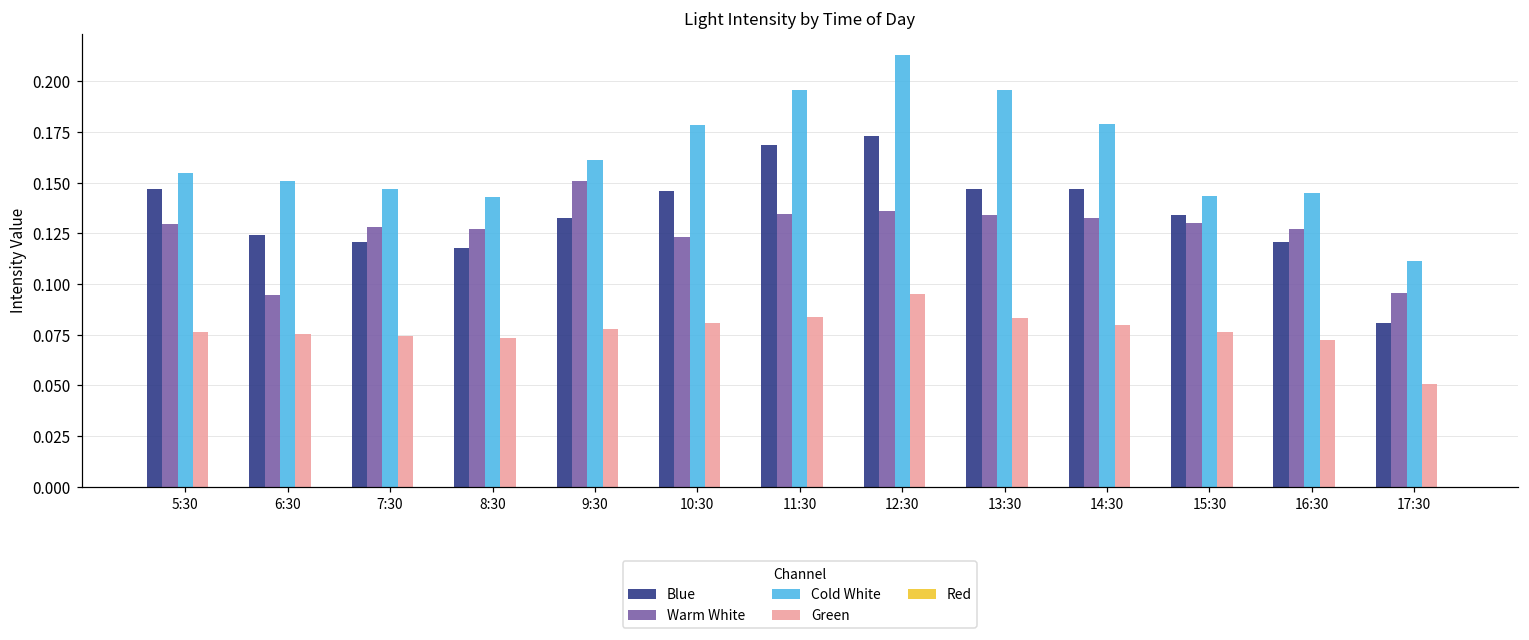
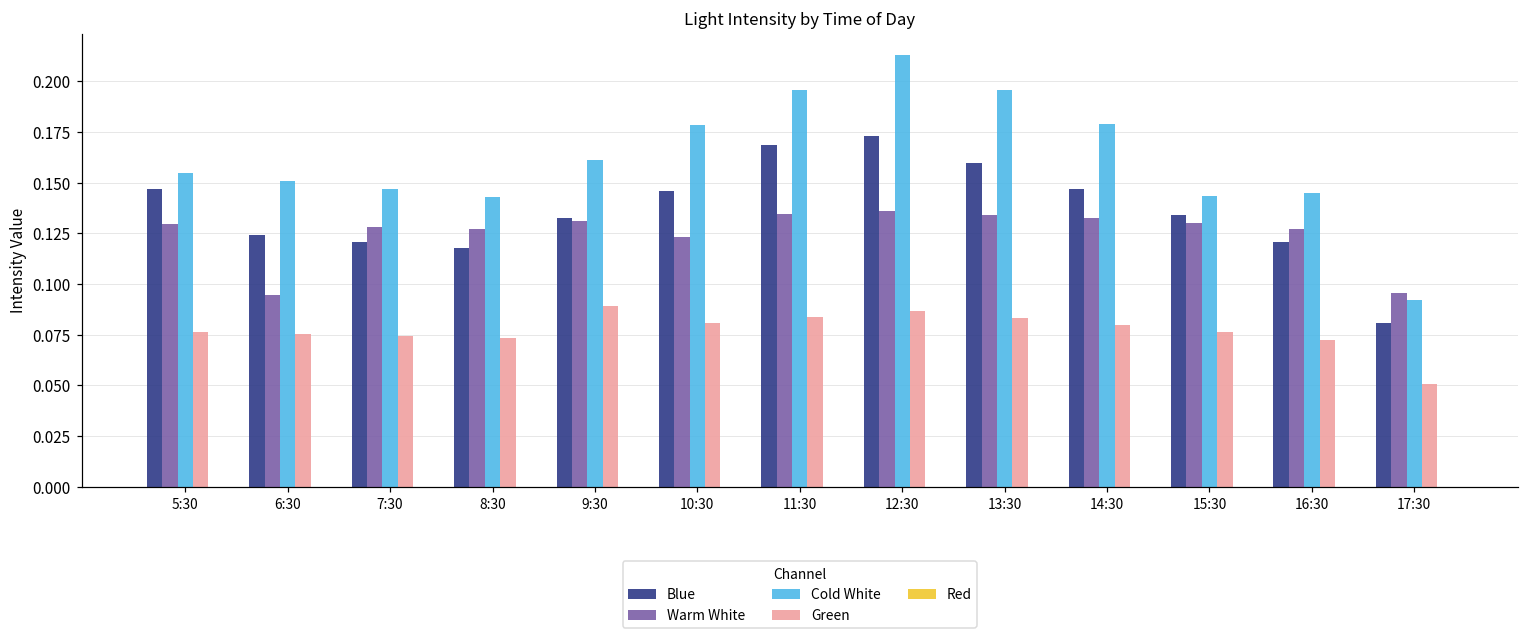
  {
    "Blue": {
      "5:30": 0.147,
      "6:30": 0.124,
      "7:30": 0.121,
      "8:30": 0.118,
      "9:30": 0.132,
      "10:30": 0.146,
      "11:30": 0.169,
      "12:30": 0.173,
-     "13:30": 0.147,
+     "13:30": 0.160,
      "14:30": 0.147,
      "15:30": 0.134,
      "16:30": 0.121,
      "17:30": 0.081
    },
    "Warm White": {
      "5:30": 0.130,
      "6:30": 0.094,
      "7:30": 0.128,
      "8:30": 0.127,
-     "9:30": 0.151,
+     "9:30": 0.131,
      "10:30": 0.123,
      "11:30": 0.135,
      "12:30": 0.136,
      "13:30": 0.134,
      "14:30": 0.132,
      "15:30": 0.130,
      "16:30": 0.127,
      "17:30": 0.096
    },
    "Cold White": {
      "5:30": 0.155,
      "6:30": 0.151,
      "7:30": 0.147,
      "8:30": 0.143,
      "9:30": 0.161,
      "10:30": 0.178,
      "11:30": 0.196,
      "12:30": 0.213,
      "13:30": 0.196,
      "14:30": 0.179,
      "15:30": 0.143,
      "16:30": 0.145,
-     "17:30": 0.111
+     "17:30": 0.092
    },
    "Green": {
      "5:30": 0.076,
      "6:30": 0.075,
      "7:30": 0.074,
      "8:30": 0.073,
-     "9:30": 0.078,
+     "9:30": 0.089,
      "10:30": 0.081,
      "11:30": 0.084,
-     "12:30": 0.095,
+     "12:30": 0.087,
      "13:30": 0.083,
      "14:30": 0.080,
      "15:30": 0.076,
      "16:30": 0.073,
      "17:30": 0.050
    },
    "Red": {
      "5:30": 0.000,
      "6:30": 0.000,
      "7:30": 0.000,
      "8:30": 0.000,
      "9:30": 0.000,
      "10:30": 0.000,
      "11:30": 0.000,
      "12:30": 0.000,
      "13:30": 0.000,
      "14:30": 0.000,
      "15:30": 0.000,
      "16:30": 0.000,
      "17:30": 0.000
    }
  }
